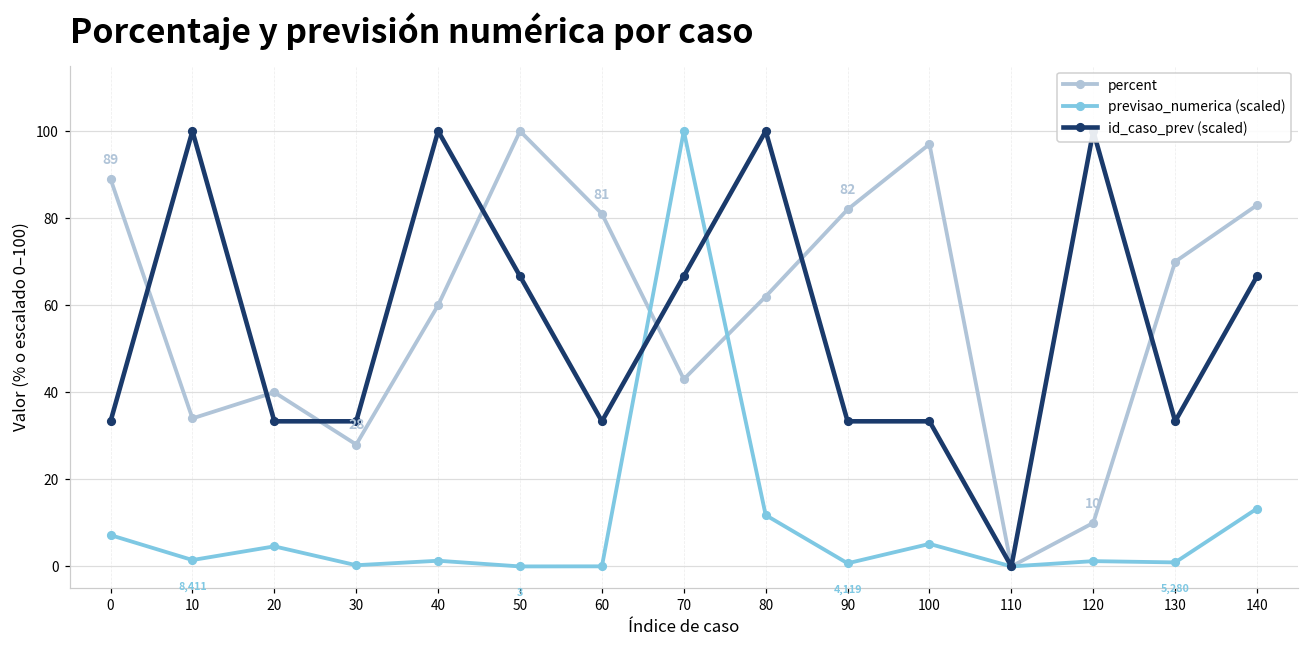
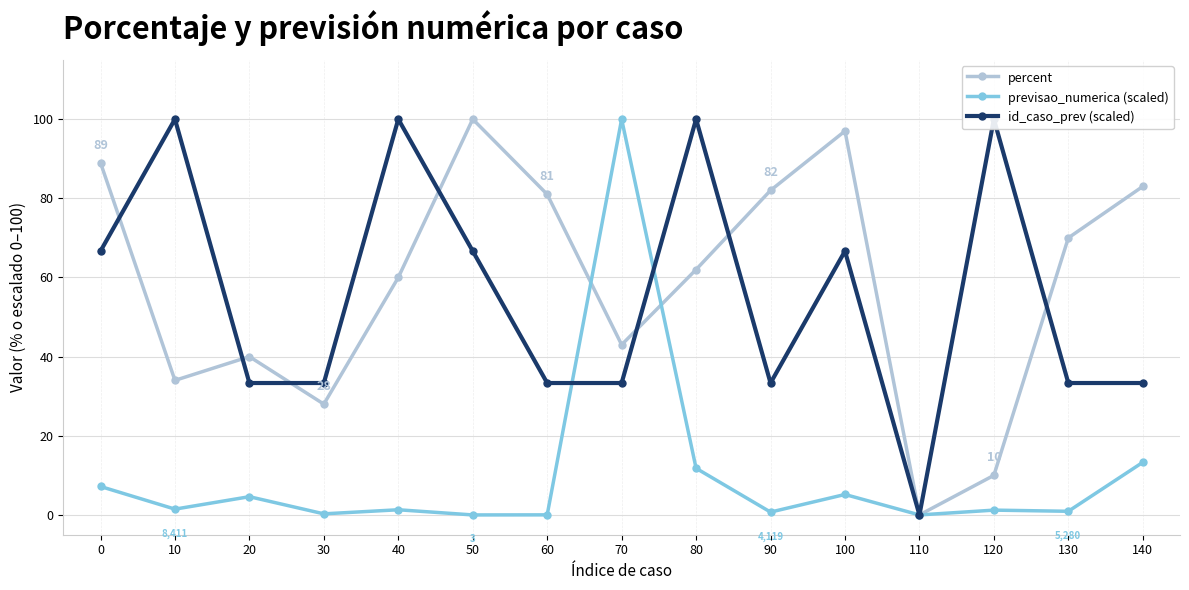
  {
    "id_caso_prev (scaled)": {
-     "0": 33,
+     "0": 67,
      "10": 100,
      "20": 33,
      "40": 100,
      "50": 67,
      "60": 33,
-     "70": 67,
+     "70": 33,
      "80": 100,
      "90": 33,
-     "100": 33,
+     "100": 67,
      "130": 33,
-     "140": 67
+     "140": 33
    }
  }
